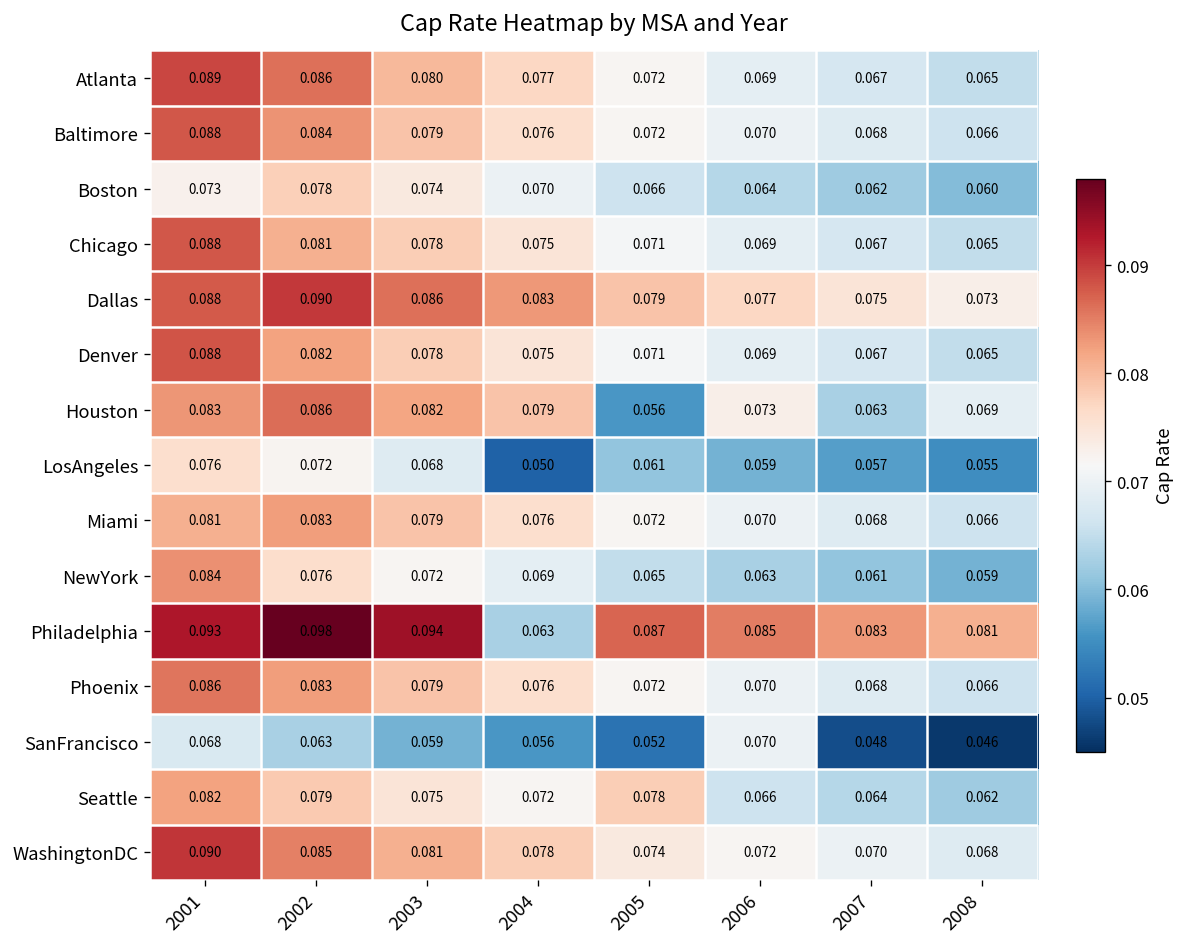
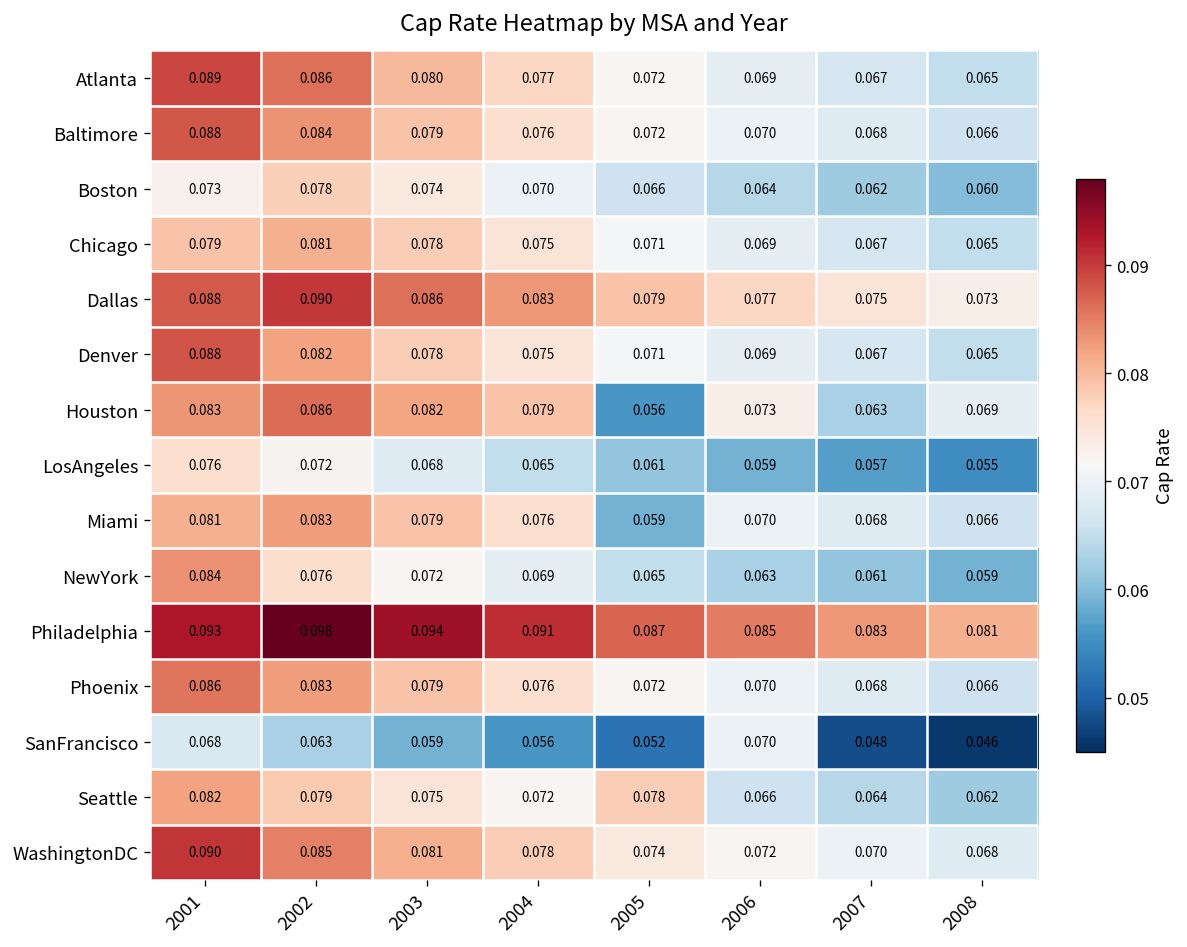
  {
    "Atlanta": {
      "2001": 0.089,
      "2002": 0.086,
      "2003": 0.080,
      "2004": 0.077,
      "2005": 0.072,
      "2006": 0.069,
      "2007": 0.067,
      "2008": 0.065
    },
    "Baltimore": {
      "2001": 0.088,
      "2002": 0.084,
      "2003": 0.079,
      "2004": 0.076,
      "2005": 0.072,
      "2006": 0.070,
      "2007": 0.068,
      "2008": 0.066
    },
    "Boston": {
      "2001": 0.073,
      "2002": 0.078,
      "2003": 0.074,
      "2004": 0.070,
      "2005": 0.066,
      "2006": 0.064,
      "2007": 0.062,
      "2008": 0.060
    },
    "Chicago": {
-     "2001": 0.088,
+     "2001": 0.079,
      "2002": 0.081,
      "2003": 0.078,
      "2004": 0.075,
      "2005": 0.071,
      "2006": 0.069,
      "2007": 0.067,
      "2008": 0.065
    },
    "Dallas": {
      "2001": 0.088,
      "2002": 0.090,
      "2003": 0.086,
      "2004": 0.083,
      "2005": 0.079,
      "2006": 0.077,
      "2007": 0.075,
      "2008": 0.073
    },
    "Denver": {
      "2001": 0.088,
      "2002": 0.082,
      "2003": 0.078,
      "2004": 0.075,
      "2005": 0.071,
      "2006": 0.069,
      "2007": 0.067,
      "2008": 0.065
    },
    "Houston": {
      "2001": 0.083,
      "2002": 0.086,
      "2003": 0.082,
      "2004": 0.079,
      "2005": 0.056,
      "2006": 0.073,
      "2007": 0.063,
      "2008": 0.069
    },
    "LosAngeles": {
      "2001": 0.076,
      "2002": 0.072,
      "2003": 0.068,
-     "2004": 0.050,
+     "2004": 0.065,
      "2005": 0.061,
      "2006": 0.059,
      "2007": 0.057,
      "2008": 0.055
    },
    "Miami": {
      "2001": 0.081,
      "2002": 0.083,
      "2003": 0.079,
      "2004": 0.076,
-     "2005": 0.072,
+     "2005": 0.059,
      "2006": 0.070,
      "2007": 0.068,
      "2008": 0.066
    },
    "NewYork": {
      "2001": 0.084,
      "2002": 0.076,
      "2003": 0.072,
      "2004": 0.069,
      "2005": 0.065,
      "2006": 0.063,
      "2007": 0.061,
      "2008": 0.059
    },
    "Philadelphia": {
      "2001": 0.093,
      "2002": 0.098,
      "2003": 0.094,
-     "2004": 0.063,
+     "2004": 0.091,
      "2005": 0.087,
      "2006": 0.085,
      "2007": 0.083,
      "2008": 0.081
    },
    "Phoenix": {
      "2001": 0.086,
      "2002": 0.083,
      "2003": 0.079,
      "2004": 0.076,
      "2005": 0.072,
      "2006": 0.070,
      "2007": 0.068,
      "2008": 0.066
    },
    "SanFrancisco": {
      "2001": 0.068,
      "2002": 0.063,
      "2003": 0.059,
      "2004": 0.056,
      "2005": 0.052,
      "2006": 0.070,
      "2007": 0.048,
      "2008": 0.046
    },
    "Seattle": {
      "2001": 0.082,
      "2002": 0.079,
      "2003": 0.075,
      "2004": 0.072,
      "2005": 0.078,
      "2006": 0.066,
      "2007": 0.064,
      "2008": 0.062
    },
    "WashingtonDC": {
      "2001": 0.090,
      "2002": 0.085,
      "2003": 0.081,
      "2004": 0.078,
      "2005": 0.074,
      "2006": 0.072,
      "2007": 0.070,
      "2008": 0.068
    }
  }
